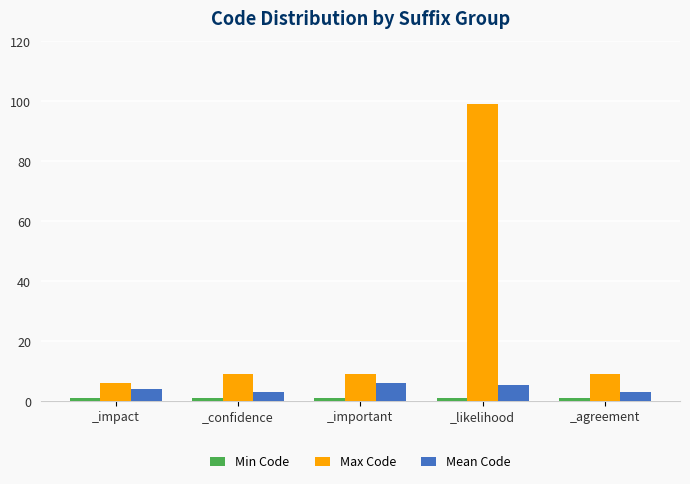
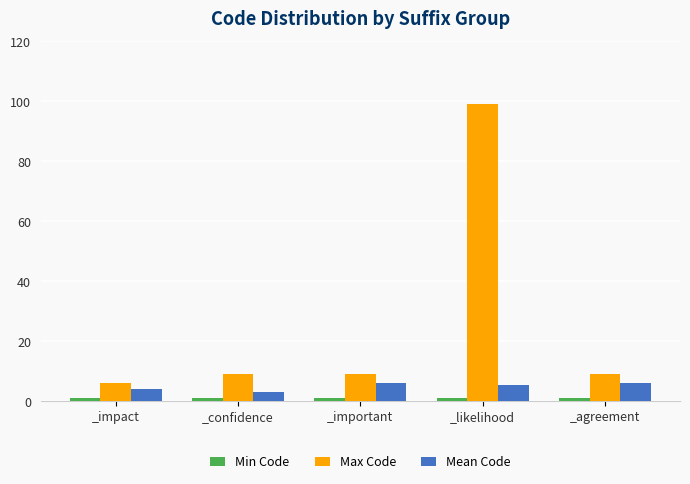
  {
    "Min Code": {
      "_impact": 1,
      "_confidence": 1,
      "_important": 1,
      "_likelihood": 1,
      "_agreement": 1
    },
    "Max Code": {
      "_impact": 6,
      "_confidence": 9,
      "_important": 9,
      "_likelihood": 99,
      "_agreement": 9
    },
    "Mean Code": {
      "_impact": 4,
      "_confidence": 3,
      "_important": 6,
      "_likelihood": 6,
-     "_agreement": 3
+     "_agreement": 6
    }
  }
